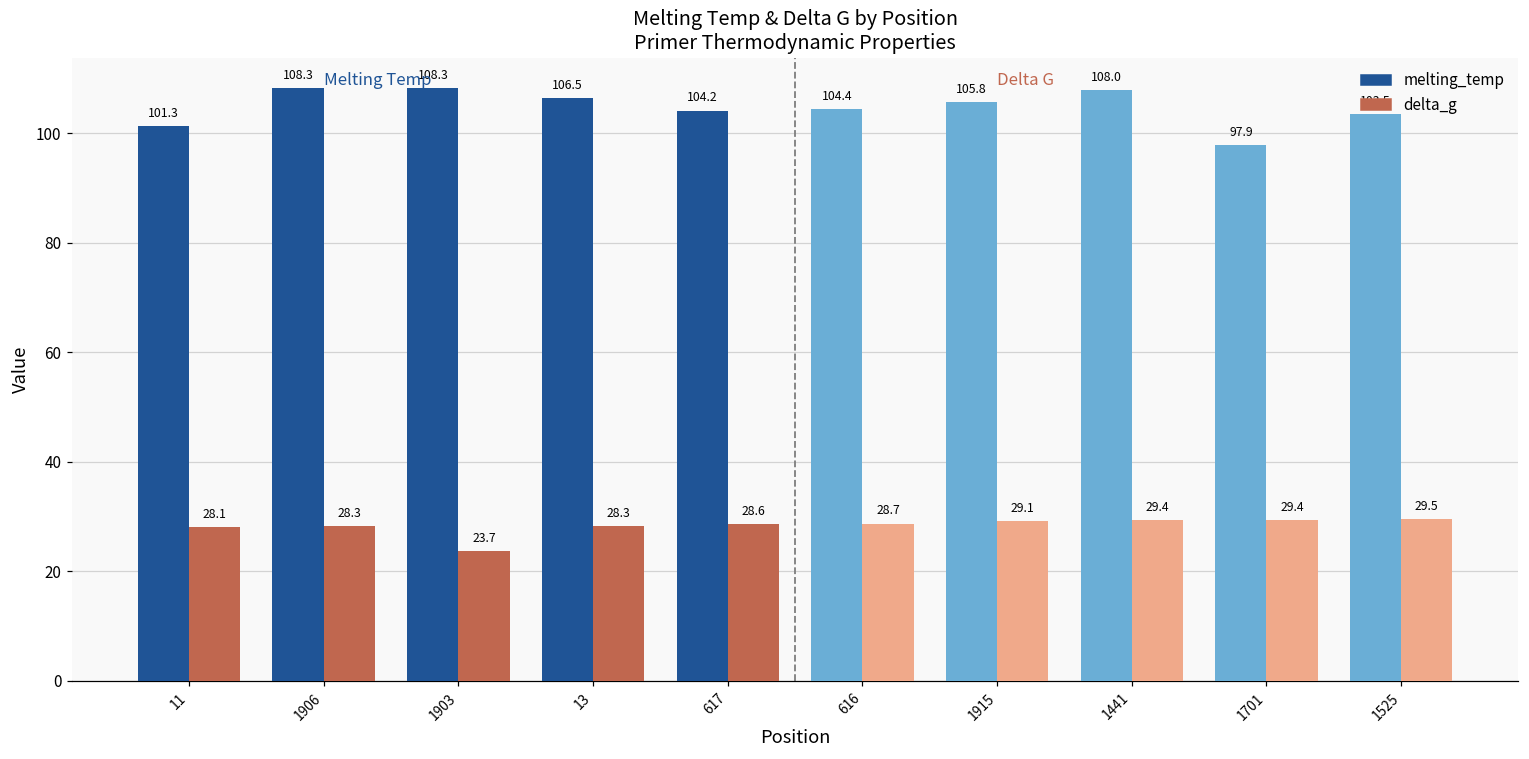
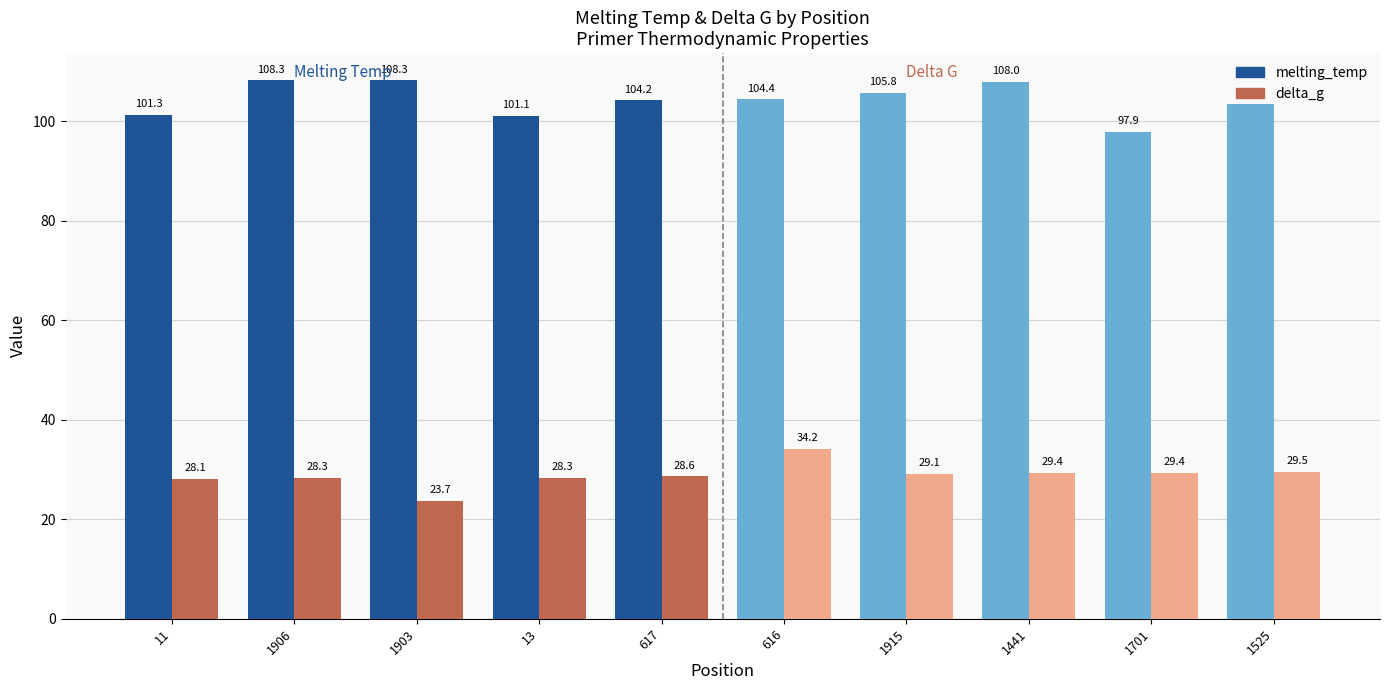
  {
    "melting_temp": {
      "11": 101.3,
      "1906": 108.3,
-     "13": 106.5,
+     "13": 101.1,
      "617": 104.2,
      "616": 104.4,
      "1915": 105.8,
      "1441": 108.0,
      "1701": 97.9
    },
    "delta_g": {
      "11": 28.1,
      "1906": 28.3,
      "1903": 23.7,
      "13": 28.3,
      "617": 28.6,
-     "616": 28.7,
+     "616": 34.2,
      "1915": 29.1,
      "1441": 29.4,
      "1701": 29.4,
      "1525": 29.5
    }
  }
